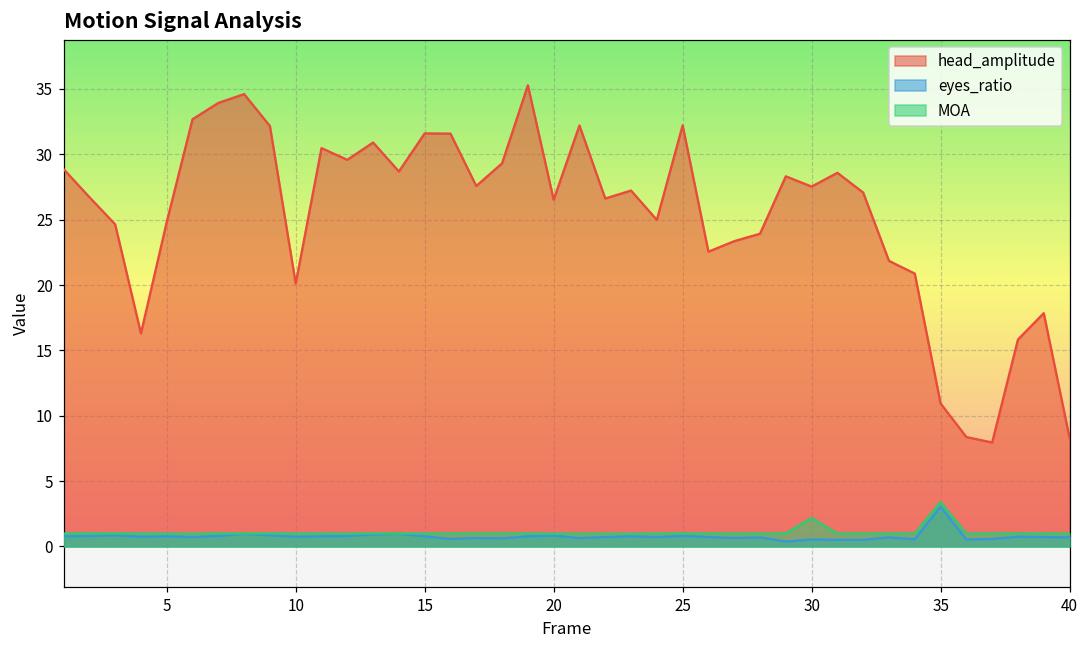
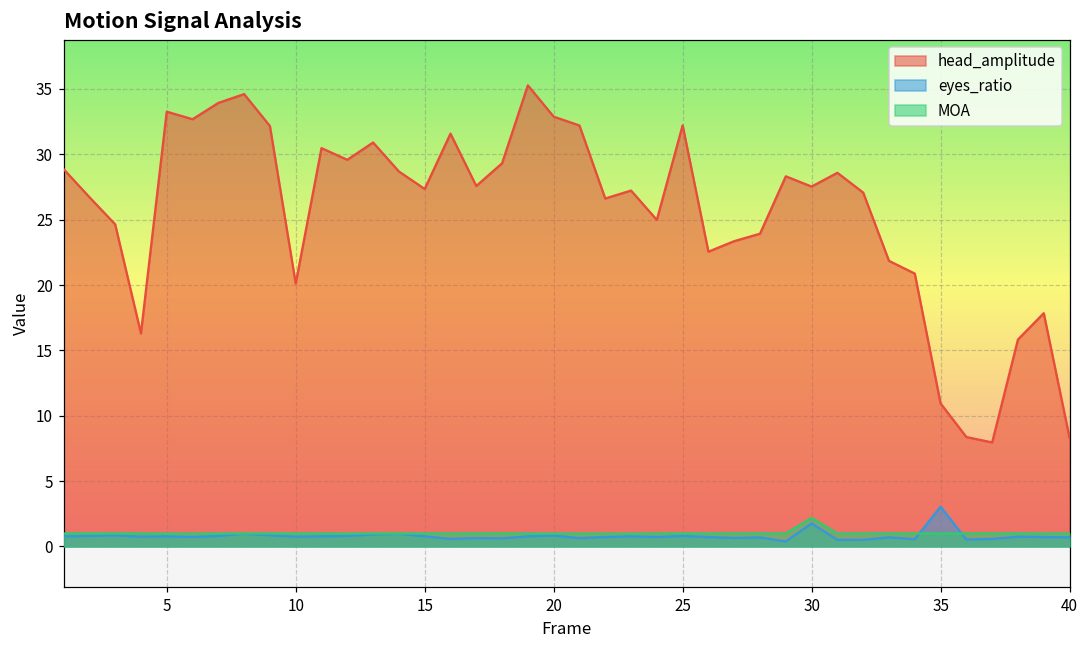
  {
    "head_amplitude": {
-     "5": 24.8,
+     "5": 33.3,
      "10": 20.1,
-     "15": 31.6,
-     "20": 26.5,
+     "15": 27.3,
+     "20": 32.9,
      "25": 32.2,
      "30": 27.5,
      "35": 10.9,
      "40": 8.3
    },
    "eyes_ratio": {
      "10": 0.8,
      "15": 0.8,
-     "30": 0.5,
+     "30": 1.8,
      "35": 3.0,
      "40": 0.7
    },
    "MOA": {
      "10": 1.0,
      "15": 1.0,
      "30": 2.2,
-     "35": 3.4,
+     "35": 1.0,
      "40": 1.0
    }
  }
